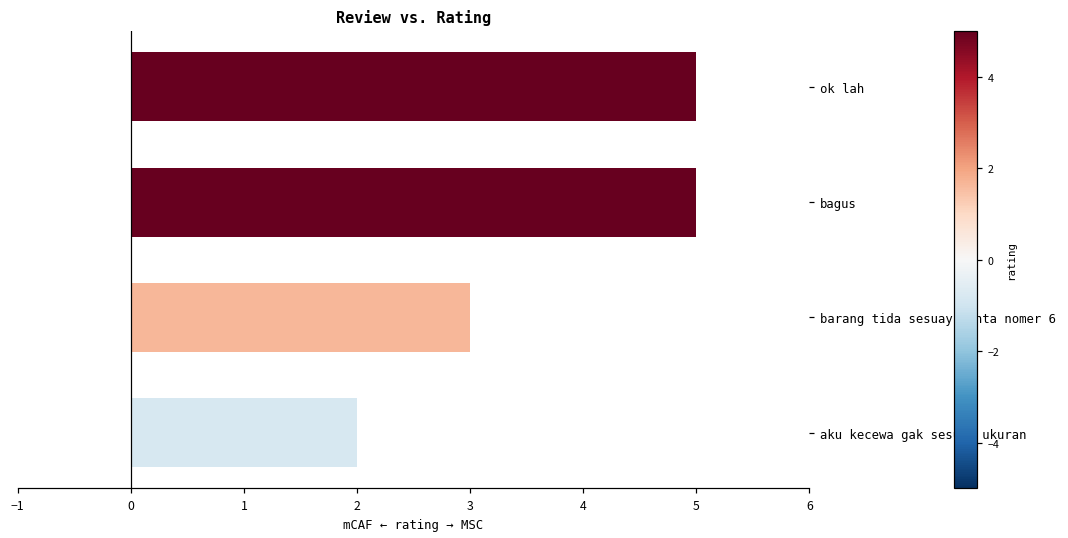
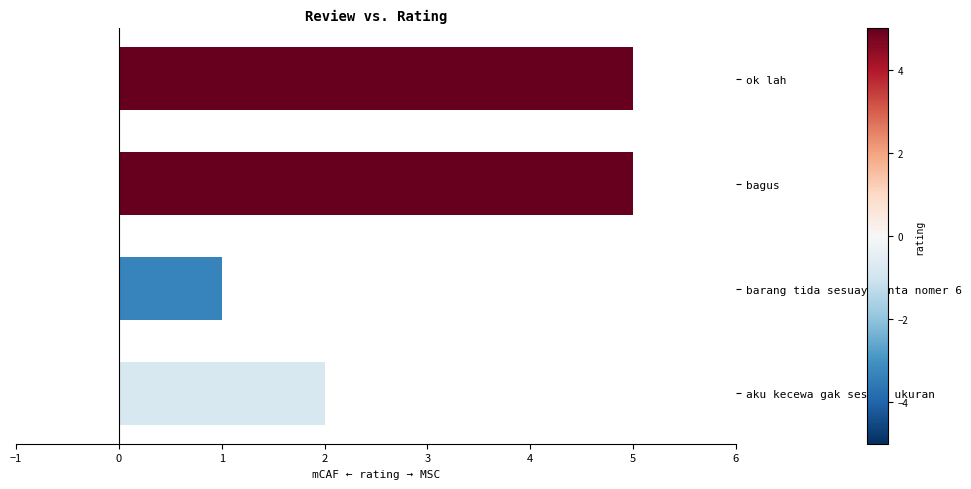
  {
    "ok lah": 5,
    "bagus": 5,
-   "barang tida sesuay minta nomer 6": 3,
+   "barang tida sesuay minta nomer 6": 1,
    "aku kecewa gak sesuai ukuran": 2
  }
